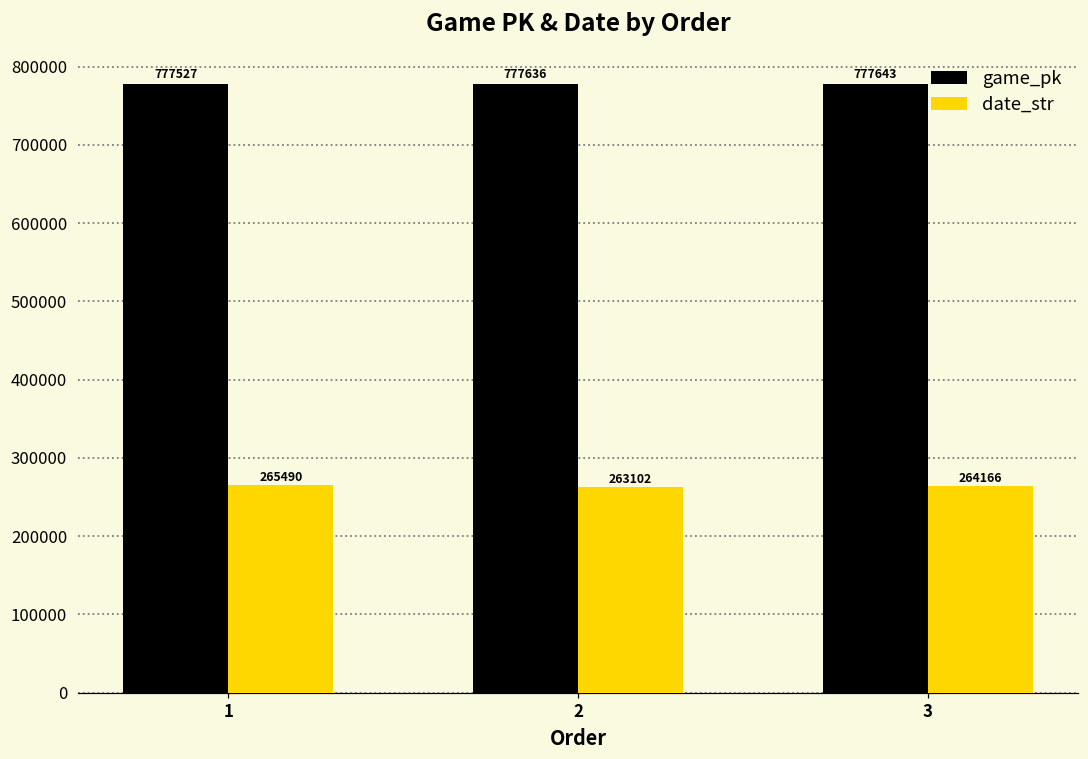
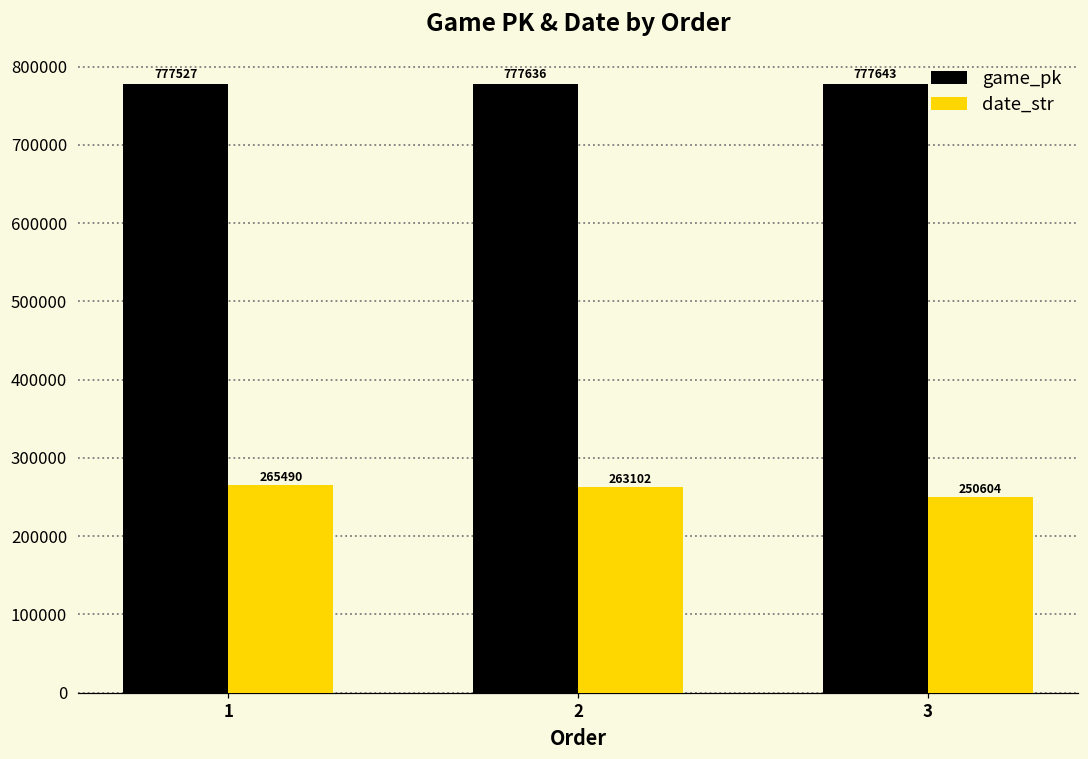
  {
    "game_pk": {
      "1": 777527,
      "2": 777636,
      "3": 777643
    },
    "date_str": {
      "1": 265490,
      "2": 263102,
-     "3": 264166
+     "3": 250604
    }
  }
